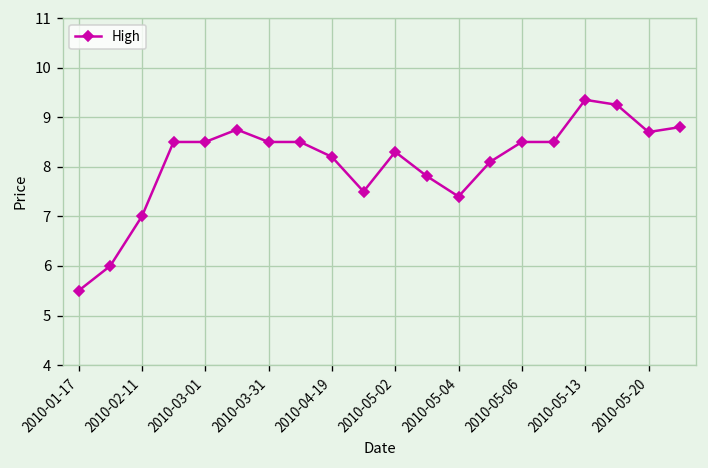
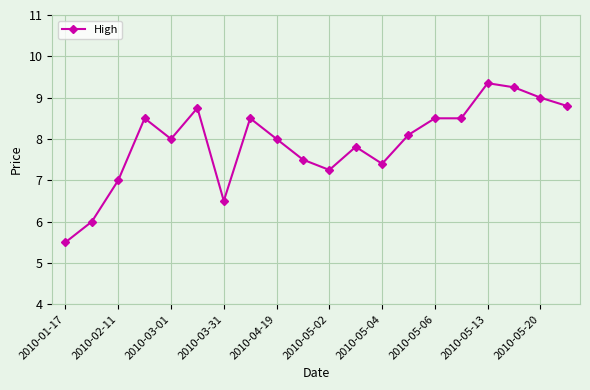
  {
    "2010-01-17": 5.5,
    "2010-02-11": 7.0,
-   "2010-03-01": 8.5,
-   "2010-03-31": 8.5,
-   "2010-04-19": 8.2,
-   "2010-05-02": 8.3,
+   "2010-03-01": 8.0,
+   "2010-03-31": 6.5,
+   "2010-04-19": 8.0,
+   "2010-05-02": 7.3,
    "2010-05-04": 7.4,
    "2010-05-06": 8.5,
    "2010-05-13": 9.4,
-   "2010-05-20": 8.7
+   "2010-05-20": 9.0
  }
